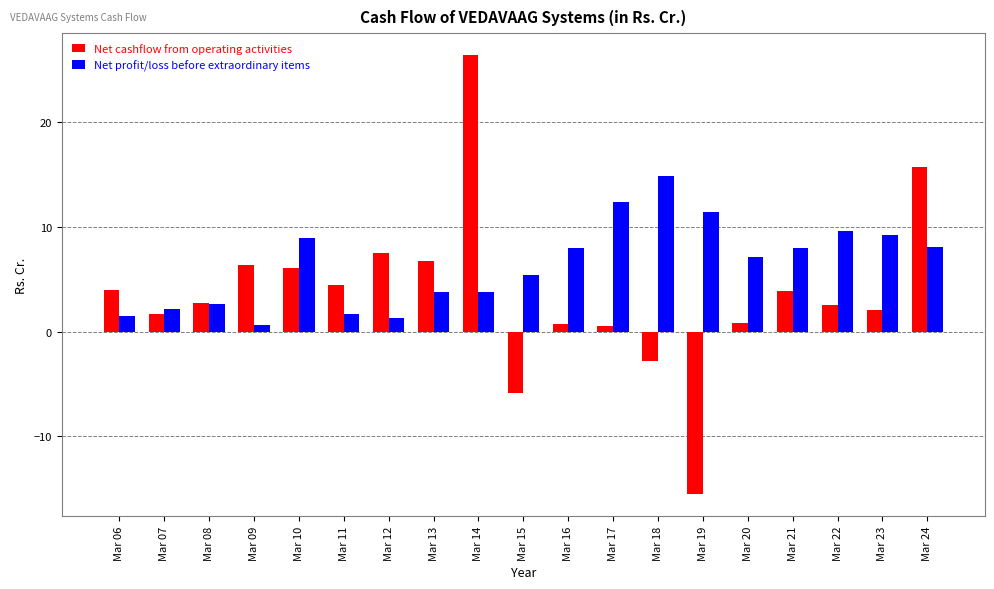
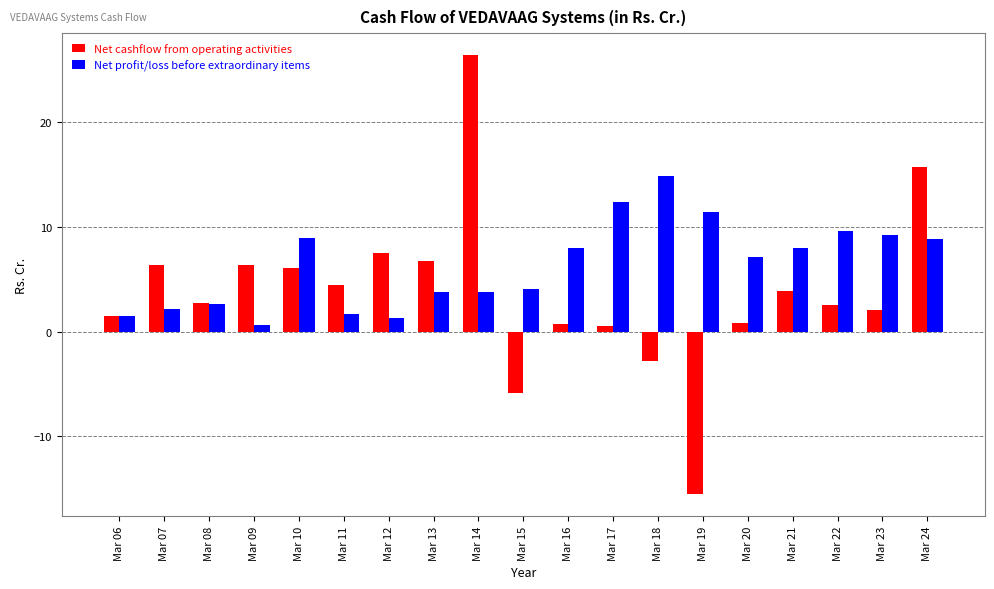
  {
    "Net cashflow from operating activities": {
-     "Mar 06": 3.9,
-     "Mar 07": 1.7,
+     "Mar 06": 1.5,
+     "Mar 07": 6.4,
      "Mar 08": 2.8,
      "Mar 09": 6.4,
      "Mar 10": 6.0,
      "Mar 11": 4.4,
      "Mar 12": 7.5,
      "Mar 13": 6.7,
      "Mar 14": 26.4,
      "Mar 15": -5.9,
      "Mar 16": 0.7,
      "Mar 17": 0.5,
      "Mar 18": -2.8,
      "Mar 19": -15.5,
      "Mar 20": 0.9,
      "Mar 21": 3.9,
      "Mar 22": 2.6,
      "Mar 23": 2.1,
      "Mar 24": 15.7
    },
    "Net profit/loss before extraordinary items": {
      "Mar 06": 1.5,
      "Mar 07": 2.2,
      "Mar 08": 2.6,
      "Mar 09": 0.6,
      "Mar 10": 8.9,
      "Mar 11": 1.7,
      "Mar 12": 1.3,
      "Mar 13": 3.8,
      "Mar 14": 3.8,
-     "Mar 15": 5.4,
+     "Mar 15": 4.0,
      "Mar 16": 8.0,
      "Mar 17": 12.4,
      "Mar 18": 14.8,
      "Mar 19": 11.4,
      "Mar 20": 7.1,
      "Mar 21": 8.0,
      "Mar 22": 9.6,
      "Mar 23": 9.3,
-     "Mar 24": 8.1
+     "Mar 24": 8.9
    }
  }
